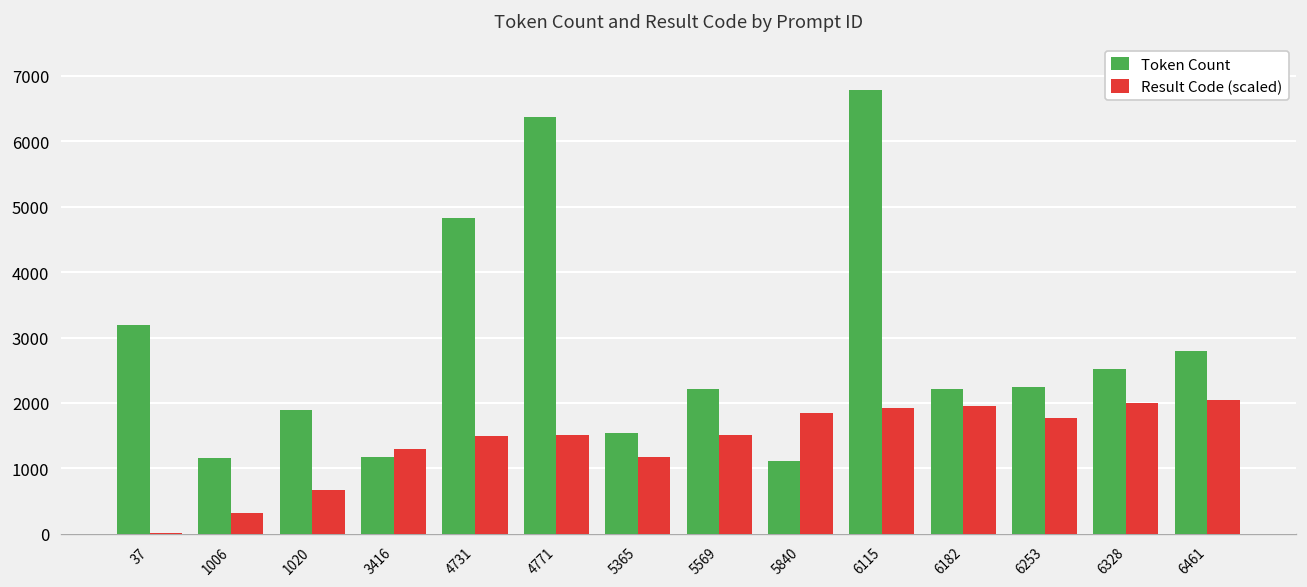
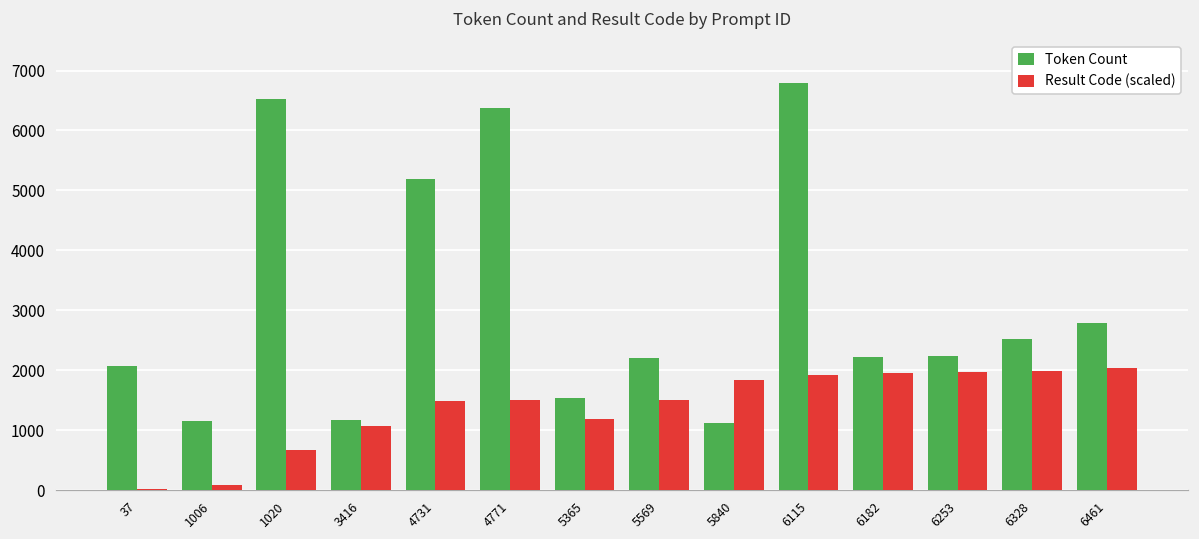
  {
    "Token Count": {
-     "37": 3200,
+     "37": 2100,
      "1006": 1200,
-     "1020": 1900,
+     "1020": 6500,
      "3416": 1200,
-     "4731": 4800,
+     "4731": 5200,
      "4771": 6400,
      "5365": 1500,
      "5569": 2200,
      "5840": 1100,
      "6115": 6800,
      "6182": 2200,
      "6253": 2200,
      "6328": 2500,
      "6461": 2800
    },
    "Result Code (scaled)": {
-     "1006": 300,
+     "1006": 100,
      "1020": 700,
-     "3416": 1300,
+     "3416": 1100,
      "4731": 1500,
      "4771": 1500,
      "5365": 1200,
      "5569": 1500,
      "5840": 1800,
      "6115": 1900,
      "6182": 1900,
-     "6253": 1800,
+     "6253": 2000,
      "6328": 2000,
      "6461": 2000
    }
  }
